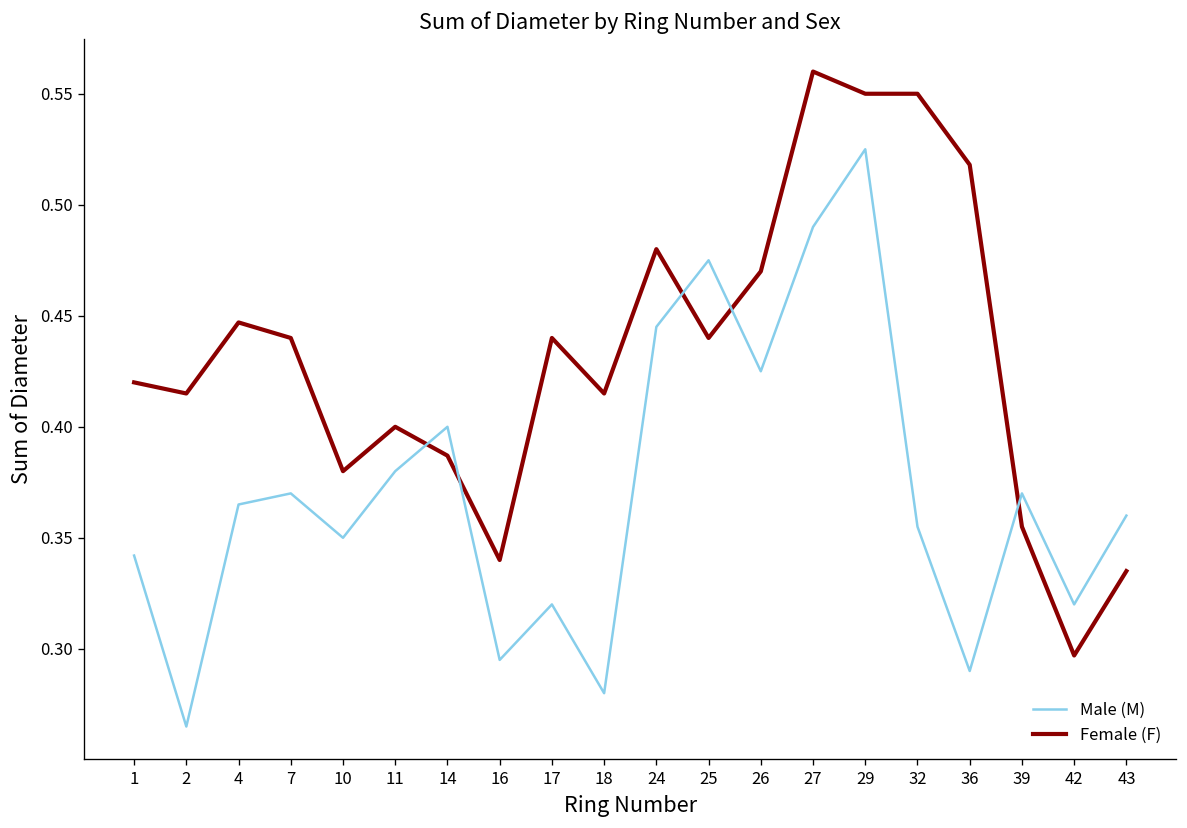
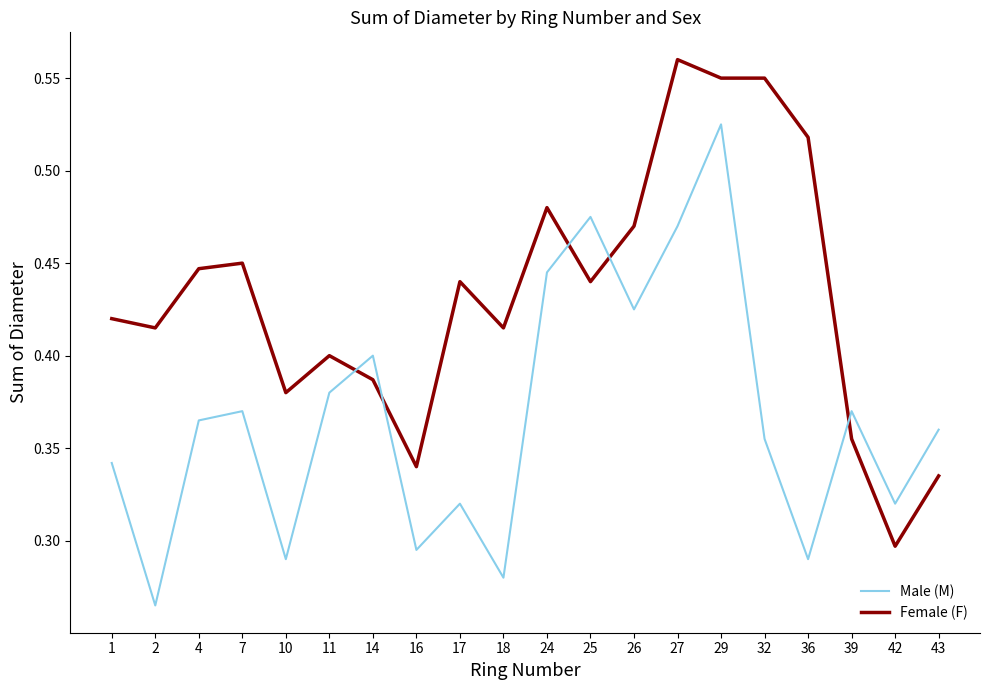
  {
    "Male (M)": {
      "1": 0.342,
      "2": 0.265,
      "4": 0.365,
      "7": 0.37,
-     "10": 0.35,
+     "10": 0.29,
      "11": 0.38,
      "14": 0.40,
      "16": 0.295,
      "17": 0.32,
      "18": 0.28,
      "24": 0.445,
      "25": 0.475,
      "26": 0.425,
-     "27": 0.49,
+     "27": 0.47,
      "29": 0.525,
      "32": 0.355,
      "36": 0.29,
      "39": 0.37,
      "42": 0.32,
      "43": 0.36
    },
    "Female (F)": {
      "1": 0.42,
      "2": 0.415,
      "4": 0.447,
-     "7": 0.44,
+     "7": 0.45,
      "10": 0.38,
      "11": 0.40,
      "14": 0.387,
      "16": 0.34,
      "17": 0.44,
      "18": 0.415,
      "24": 0.48,
      "25": 0.44,
      "26": 0.47,
      "27": 0.56,
      "29": 0.55,
      "32": 0.55,
      "36": 0.518,
      "39": 0.355,
      "42": 0.297,
      "43": 0.335
    }
  }
